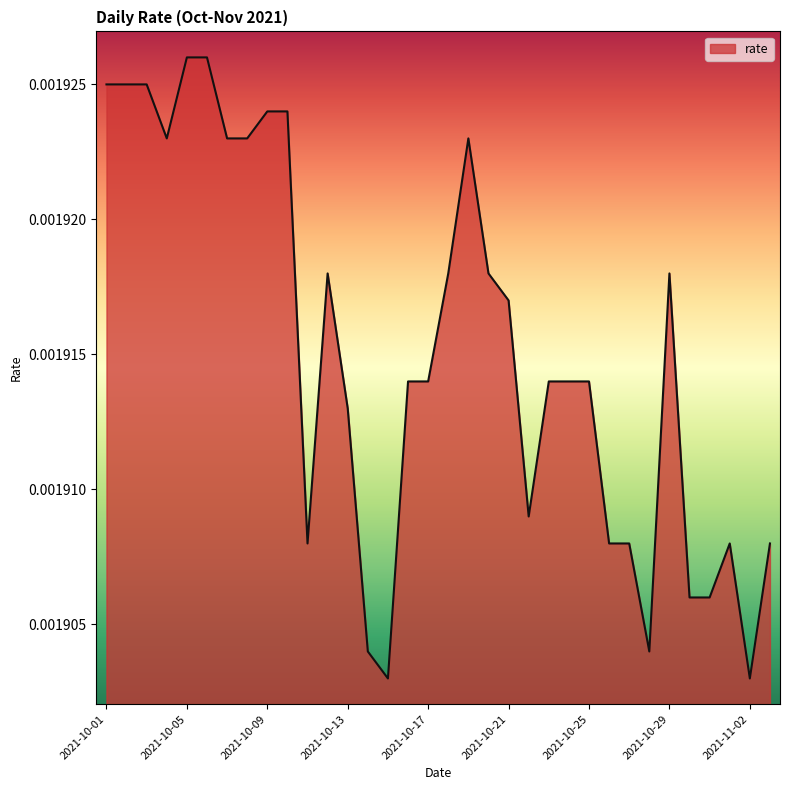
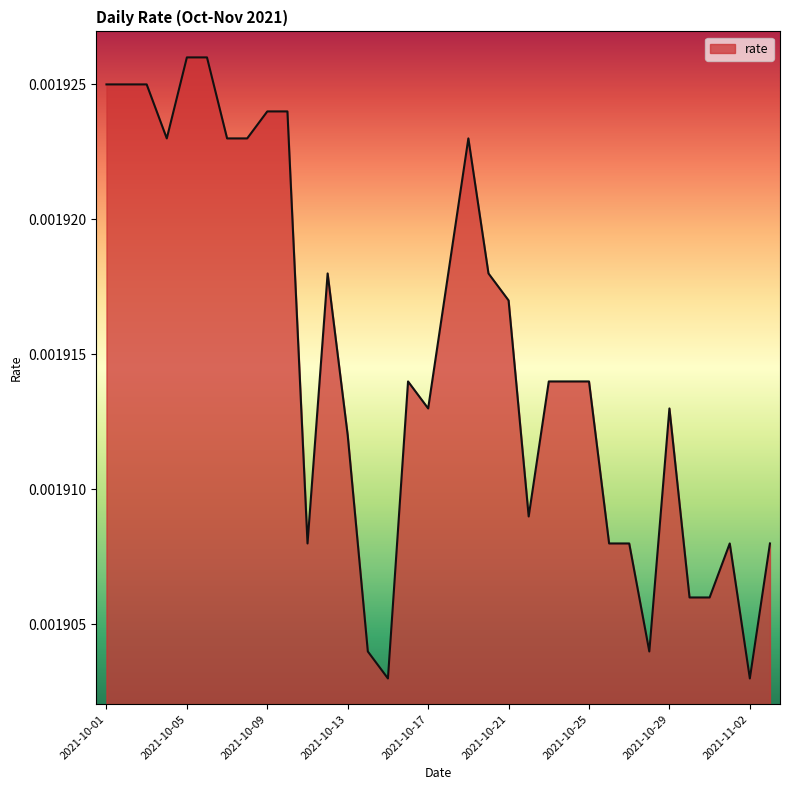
  {
    "2021-10-01": 0.001925,
    "2021-10-05": 0.001926,
    "2021-10-09": 0.001924,
-   "2021-10-13": 0.001913,
-   "2021-10-17": 0.001914,
+   "2021-10-13": 0.001912,
+   "2021-10-17": 0.001913,
    "2021-10-21": 0.001917,
    "2021-10-25": 0.001914,
-   "2021-10-29": 0.001918,
+   "2021-10-29": 0.001913,
    "2021-11-02": 0.001903
  }
